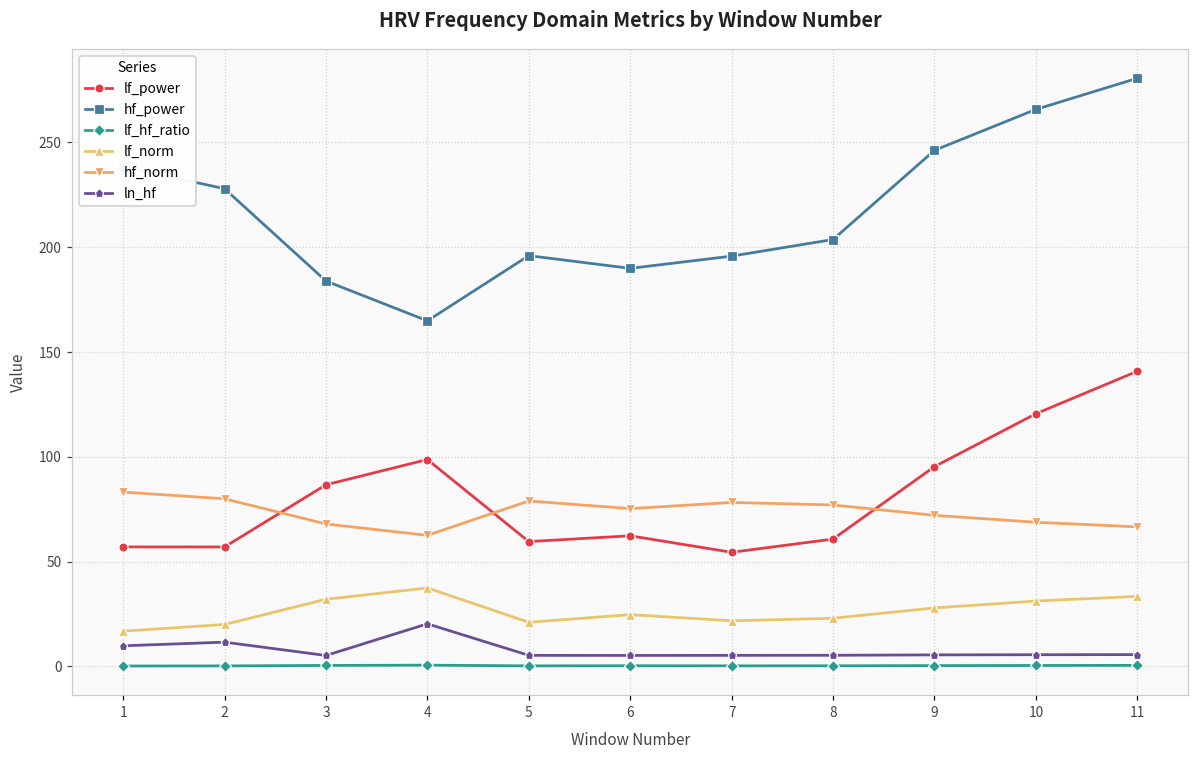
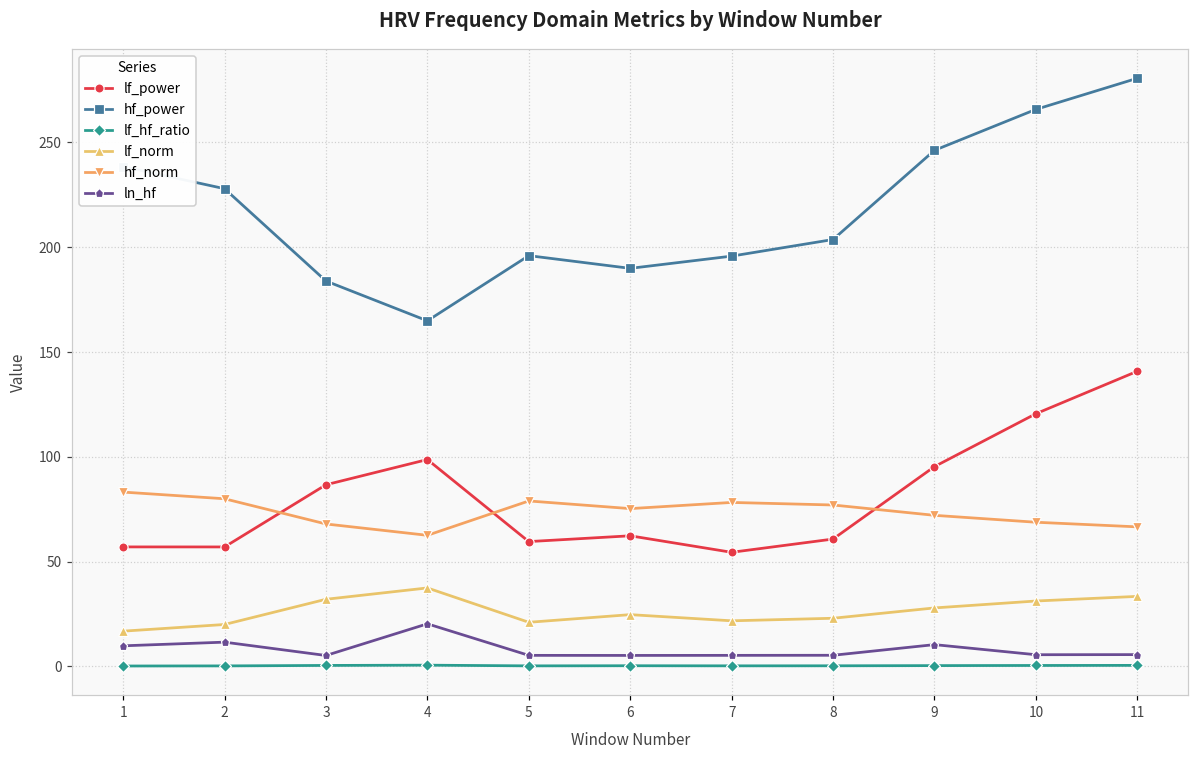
  {
    "lf_power": {
      "1": 57,
      "2": 57,
      "3": 87,
      "4": 99,
      "5": 60,
      "6": 62,
      "7": 54,
      "8": 61,
      "9": 95,
      "10": 121,
      "11": 141
    },
    "ln_hf": {
      "1": 10,
      "2": 12,
      "3": 5,
      "4": 20,
      "5": 5,
      "6": 5,
      "7": 5,
      "8": 5,
-     "9": 6,
+     "9": 10,
      "10": 6,
      "11": 6
    }
  }
